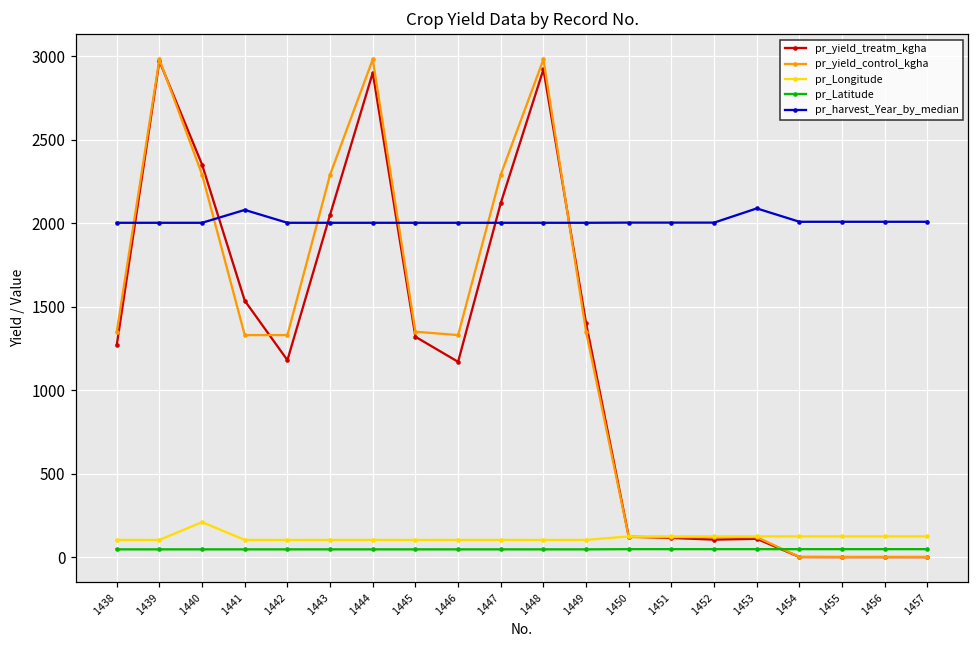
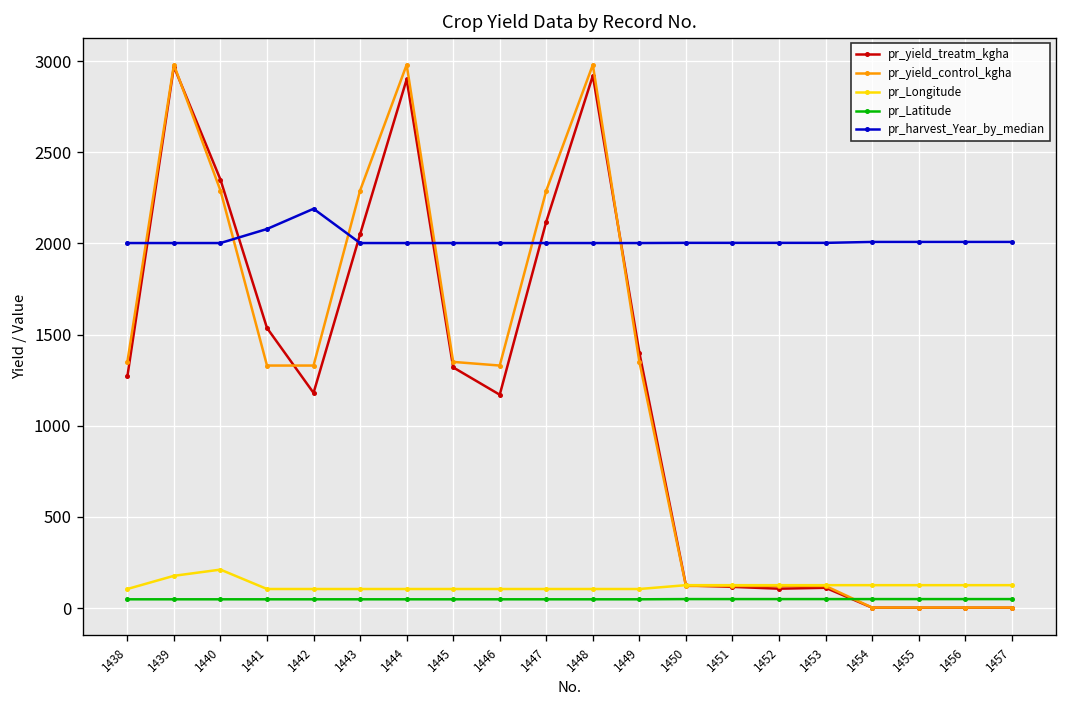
  {
    "pr_yield_treatm_kgha": {
      "1438": 1270,
      "1440": 2350,
      "1441": 1540,
      "1442": 1180,
      "1443": 2050,
      "1444": 2900,
      "1445": 1320,
      "1446": 1170,
      "1447": 2120,
      "1448": 2920,
      "1449": 1400
    },
    "pr_yield_control_kgha": {
      "1438": 1350,
      "1440": 2290,
      "1441": 1330,
      "1442": 1330,
      "1443": 2290,
      "1444": 2980,
      "1445": 1350,
      "1446": 1330,
      "1447": 2290,
      "1448": 2980,
      "1449": 1350
    },
    "pr_Longitude": {
      "1438": 100,
-     "1439": 100,
+     "1439": 180,
      "1440": 210,
      "1441": 100,
      "1442": 100,
      "1443": 100,
      "1444": 100,
      "1445": 100,
      "1446": 100,
      "1447": 100,
      "1448": 100,
      "1449": 100,
      "1454": 130,
      "1455": 130,
      "1456": 130,
      "1457": 130
    },
    "pr_Latitude": {
      "1438": 50,
      "1439": 50,
      "1440": 50,
      "1441": 50,
      "1442": 50,
      "1443": 50,
      "1444": 50,
      "1445": 50,
      "1446": 50,
      "1447": 50,
      "1448": 50,
      "1449": 50,
      "1450": 50,
      "1451": 50,
      "1452": 50,
      "1453": 50,
      "1454": 50,
      "1455": 50,
      "1456": 50,
      "1457": 50
    },
    "pr_harvest_Year_by_median": {
      "1438": 2000,
      "1439": 2000,
      "1440": 2000,
      "1441": 2080,
-     "1442": 2000,
+     "1442": 2190,
      "1443": 2000,
      "1444": 2000,
      "1445": 2000,
      "1446": 2000,
      "1447": 2000,
      "1448": 2000,
      "1449": 2000,
      "1450": 2000,
      "1451": 2000,
      "1452": 2000,
-     "1453": 2090,
+     "1453": 2000,
      "1454": 2010,
      "1455": 2010,
      "1456": 2010,
      "1457": 2010
    }
  }
